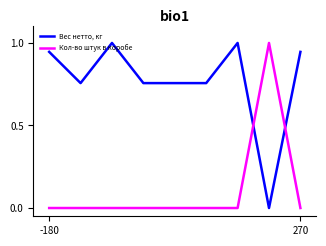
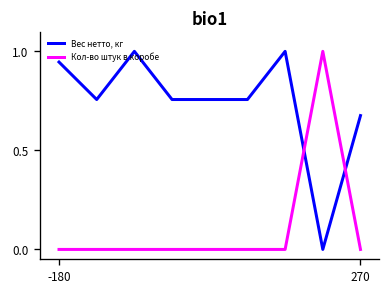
  {
    "Вес нетто, кг": {
      "-180": 0.95,
-     "270": 0.95
+     "270": 0.68
    },
    "Кол-во штук в коробе": {
      "-180": 0.00,
      "270": 0.00
    }
  }
